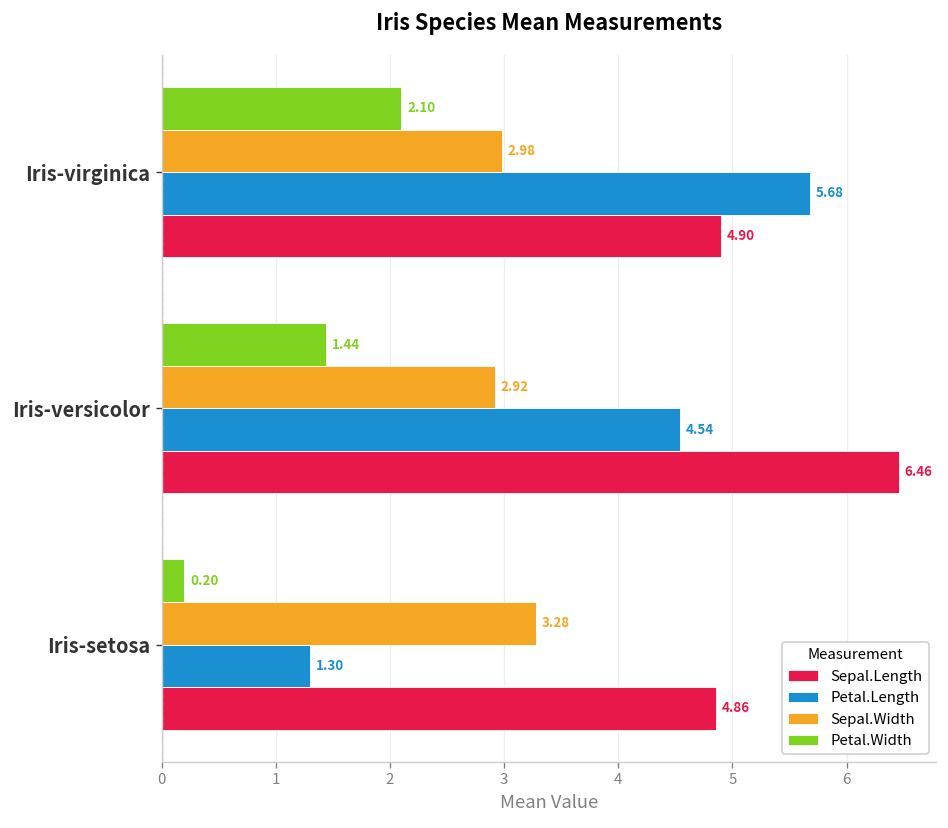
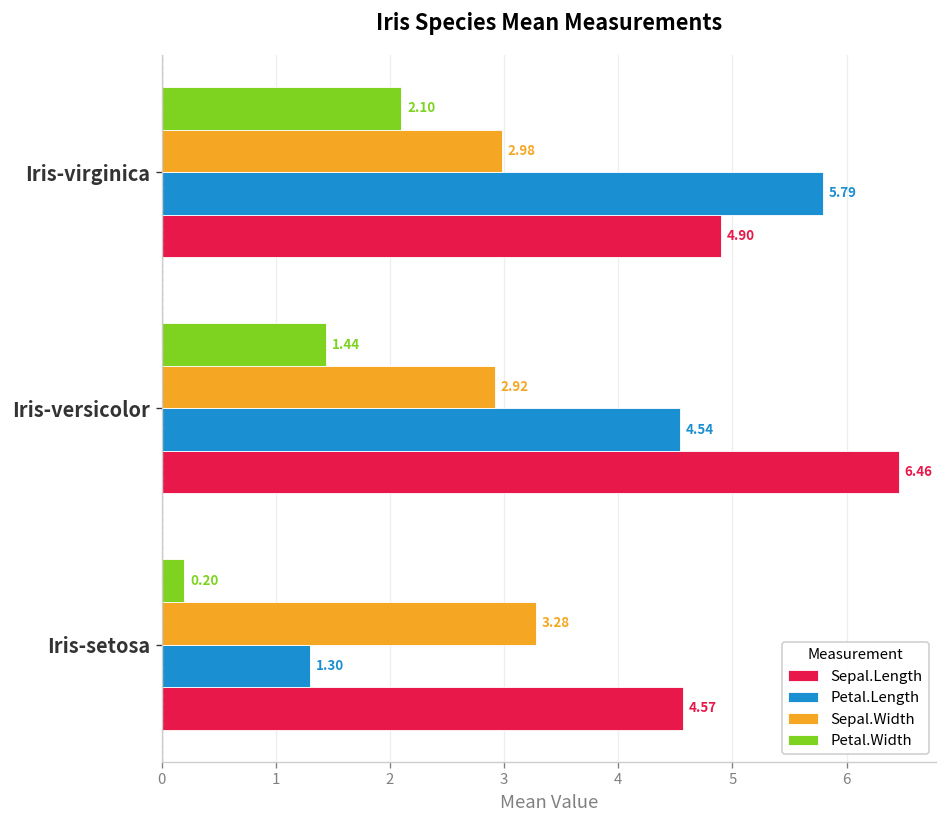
  {
    "Sepal.Length": {
      "Iris-virginica": 4.90,
      "Iris-versicolor": 6.46,
-     "Iris-setosa": 4.86
+     "Iris-setosa": 4.57
    },
    "Petal.Length": {
-     "Iris-virginica": 5.68,
+     "Iris-virginica": 5.79,
      "Iris-versicolor": 4.54,
      "Iris-setosa": 1.30
    },
    "Sepal.Width": {
      "Iris-virginica": 2.98,
      "Iris-versicolor": 2.92,
      "Iris-setosa": 3.28
    },
    "Petal.Width": {
      "Iris-virginica": 2.10,
      "Iris-versicolor": 1.44,
      "Iris-setosa": 0.20
    }
  }
